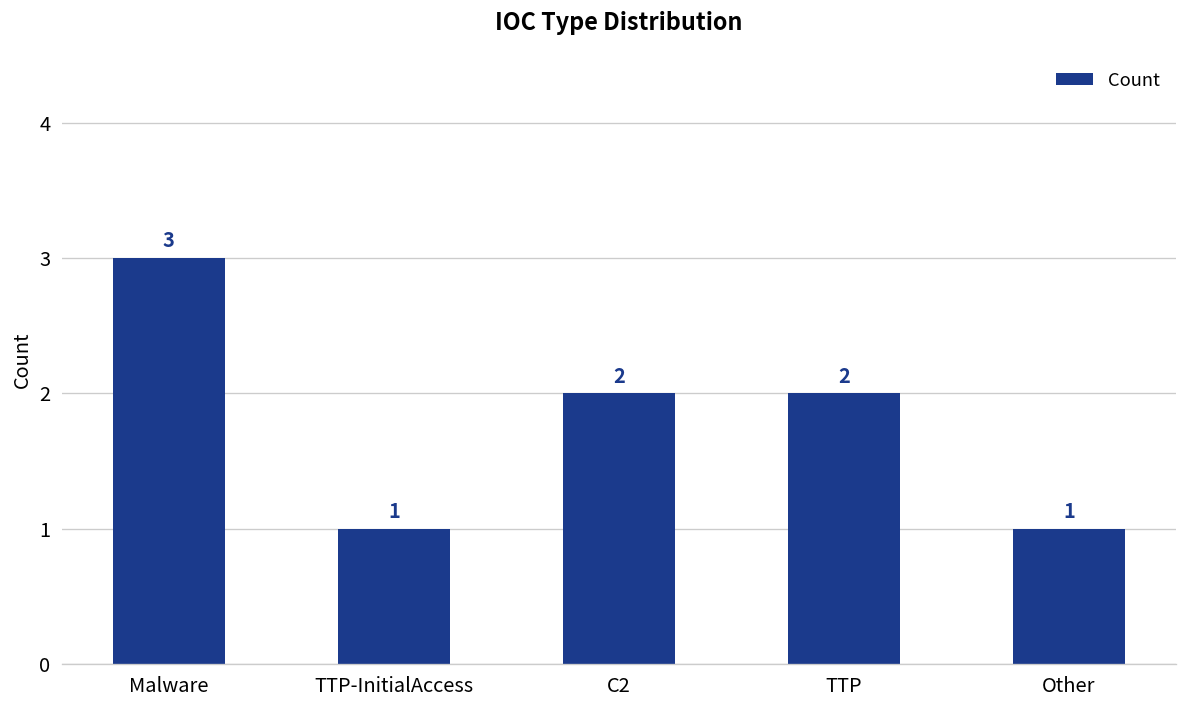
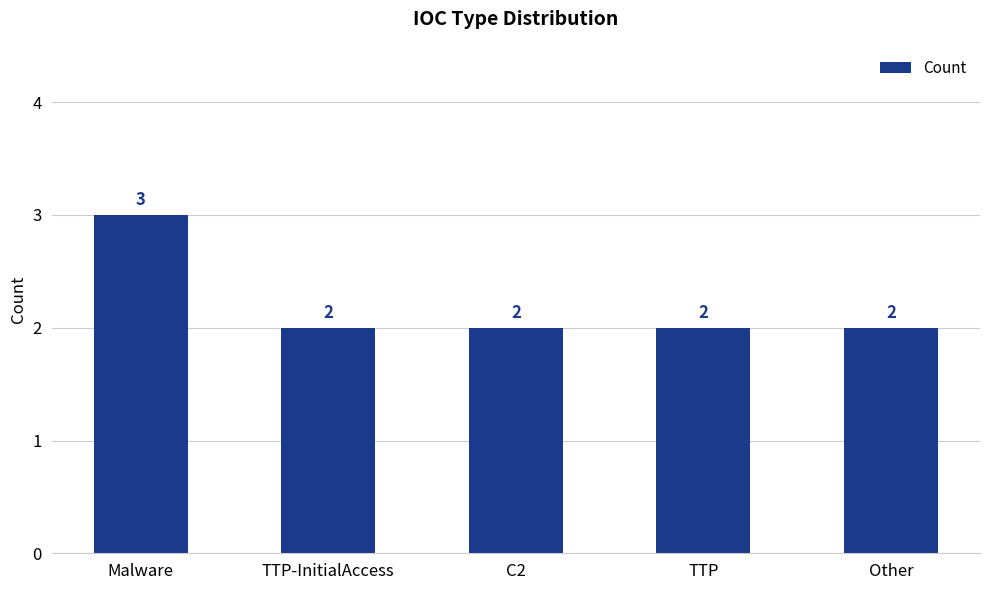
  {
    "Malware": 3,
-   "TTP-InitialAccess": 1,
+   "TTP-InitialAccess": 2,
    "C2": 2,
    "TTP": 2,
-   "Other": 1
+   "Other": 2
  }
